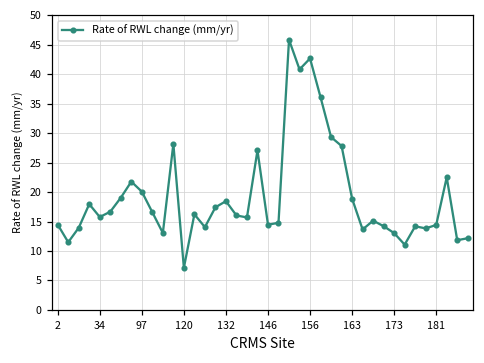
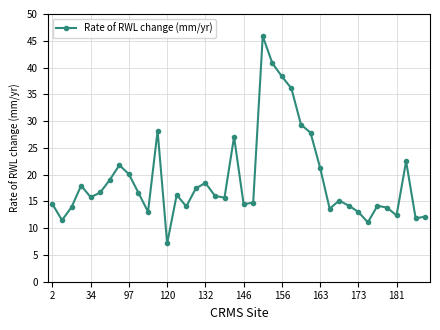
  {
    "97": 20,
    "120": 7,
    "132": 18,
    "146": 14,
-   "156": 43,
-   "163": 19,
+   "156": 38,
+   "163": 21,
    "173": 13,
-   "181": 14
+   "181": 12
  }
